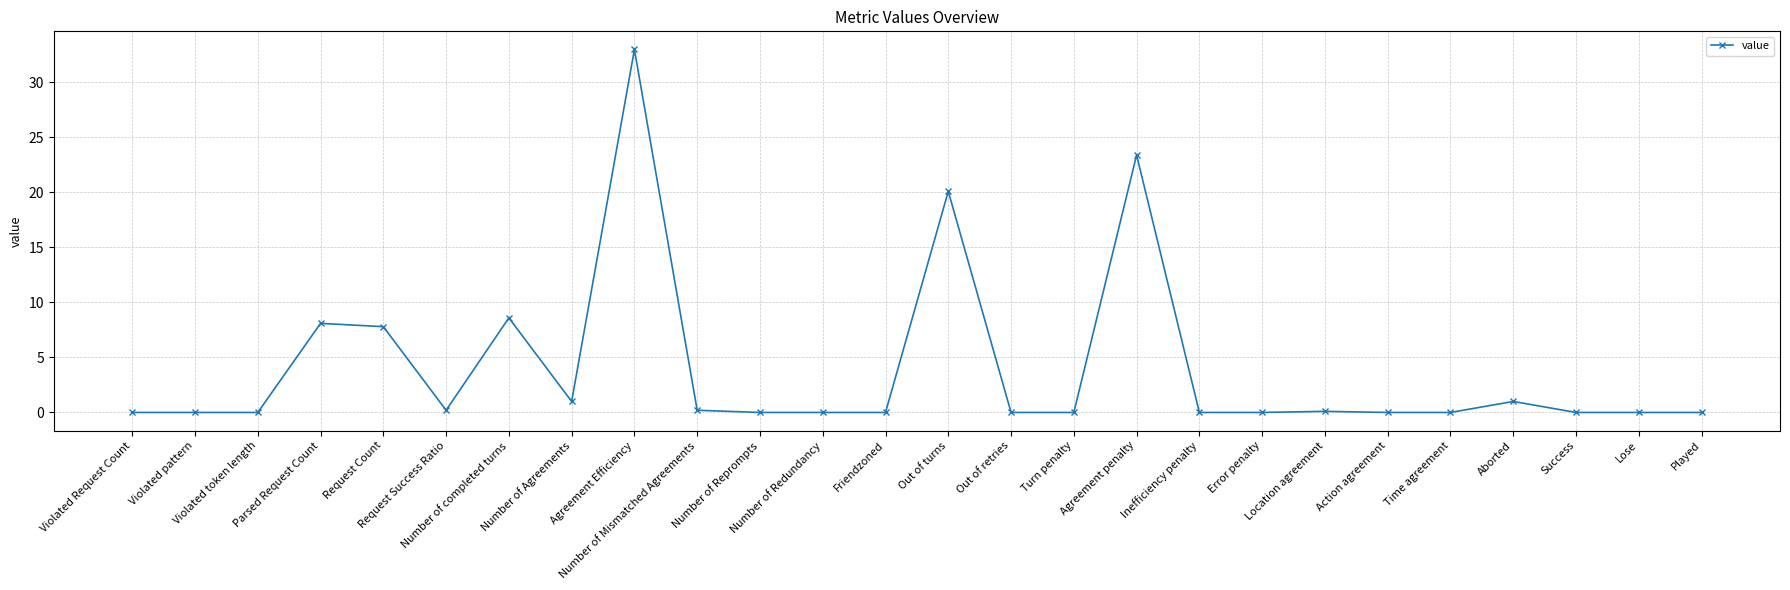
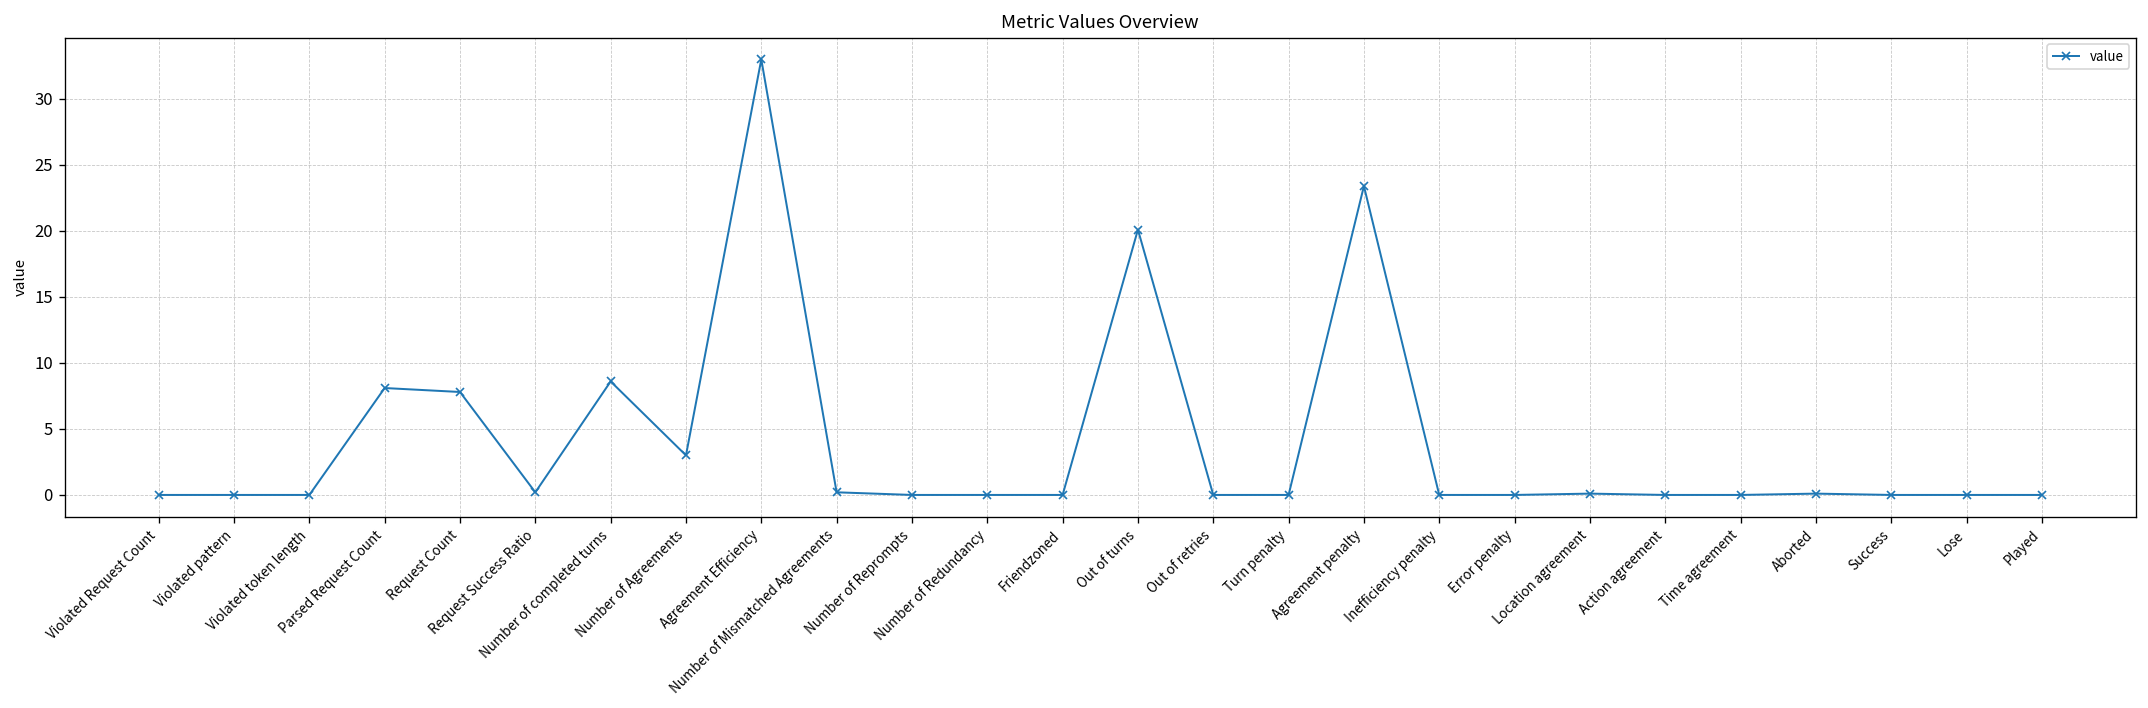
  {
    "Violated Request Count": 0.0,
    "Violated pattern": 0.0,
    "Violated token length": 0.0,
    "Parsed Request Count": 8.1,
    "Request Count": 7.8,
    "Request Success Ratio": 0.2,
    "Number of completed turns": 8.6,
-   "Number of Agreements": 1,
+   "Number of Agreements": 3,
    "Agreement Efficiency": 33.0,
    "Number of Mismatched Agreements": 0.2,
    "Number of Reprompts": 0.0,
    "Number of Redundancy": 0.0,
    "Friendzoned": 0.0,
    "Out of turns": 20.1,
    "Out of retries": 0.0,
    "Turn penalty": 0.0,
    "Agreement penalty": 23.4,
    "Inefficiency penalty": 0.0,
    "Error penalty": 0.0,
    "Location agreement": 0.1,
    "Action agreement": 0.0,
    "Time agreement": 0.0,
-   "Aborted": 1.0,
+   "Aborted": 0.1,
    "Success": 0.0,
    "Lose": 0.0,
    "Played": 0.0
  }
